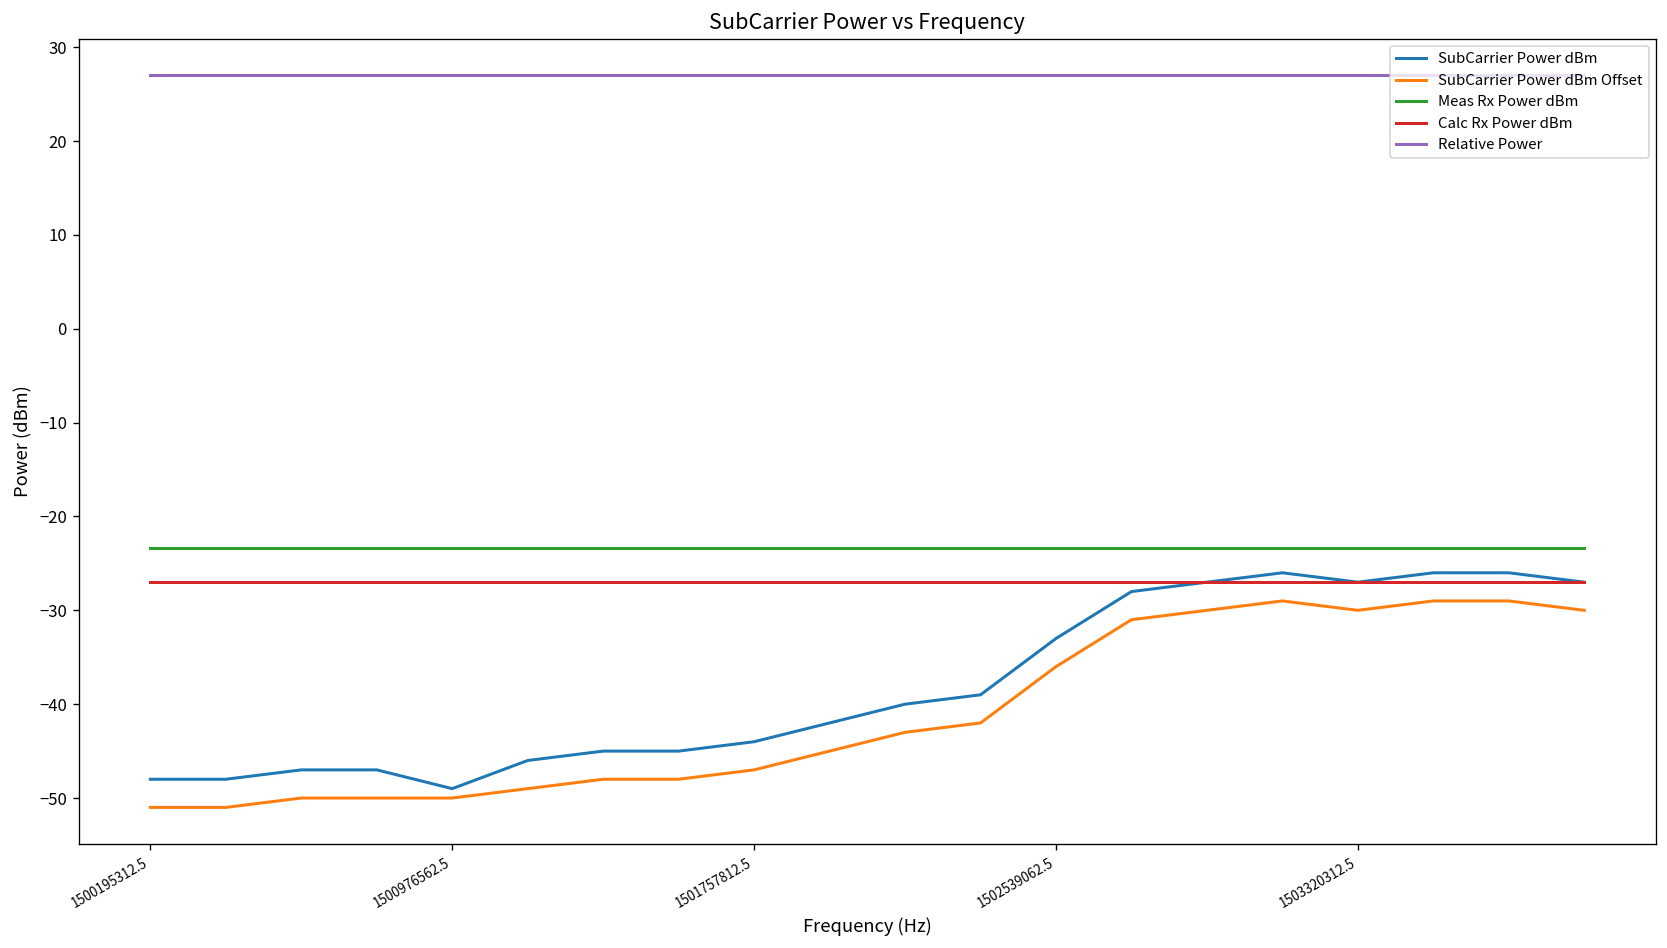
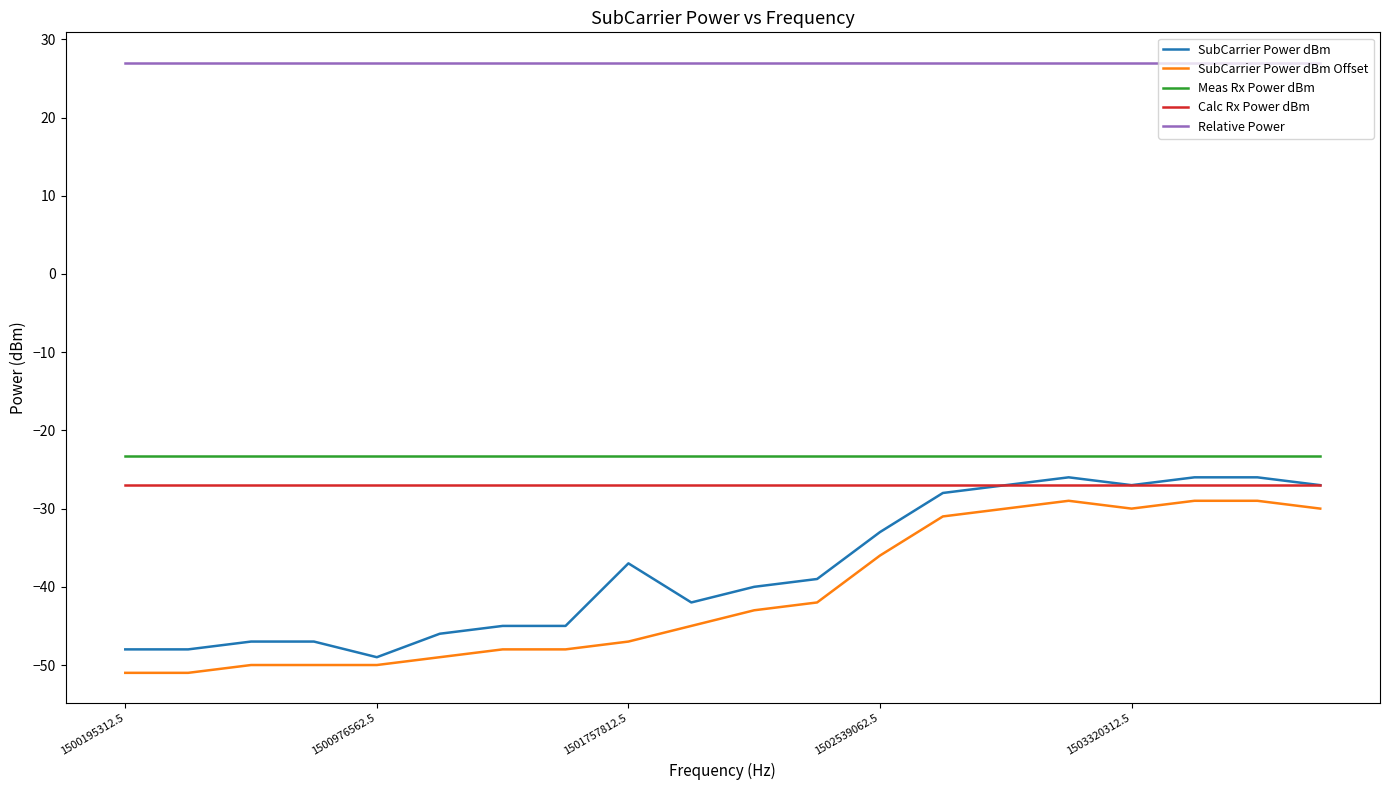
  {
    "SubCarrier Power dBm": {
      "1500195312.5": -48,
      "1500976562.5": -49,
-     "1501757812.5": -44,
+     "1501757812.5": -37,
      "1502539062.5": -33
    },
    "SubCarrier Power dBm Offset": {
      "1500195312.5": -51,
      "1500976562.5": -50,
      "1501757812.5": -47,
      "1502539062.5": -36,
      "1503320312.5": -30
    },
    "Meas Rx Power dBm": {
      "1500195312.5": -23,
      "1500976562.5": -23,
      "1501757812.5": -23,
      "1502539062.5": -23,
      "1503320312.5": -23
    },
    "Calc Rx Power dBm": {
      "1500195312.5": -27,
      "1500976562.5": -27,
      "1501757812.5": -27,
      "1502539062.5": -27
    },
    "Relative Power": {
      "1500195312.5": 27,
      "1500976562.5": 27,
      "1501757812.5": 27,
      "1502539062.5": 27,
      "1503320312.5": 27
    }
  }
